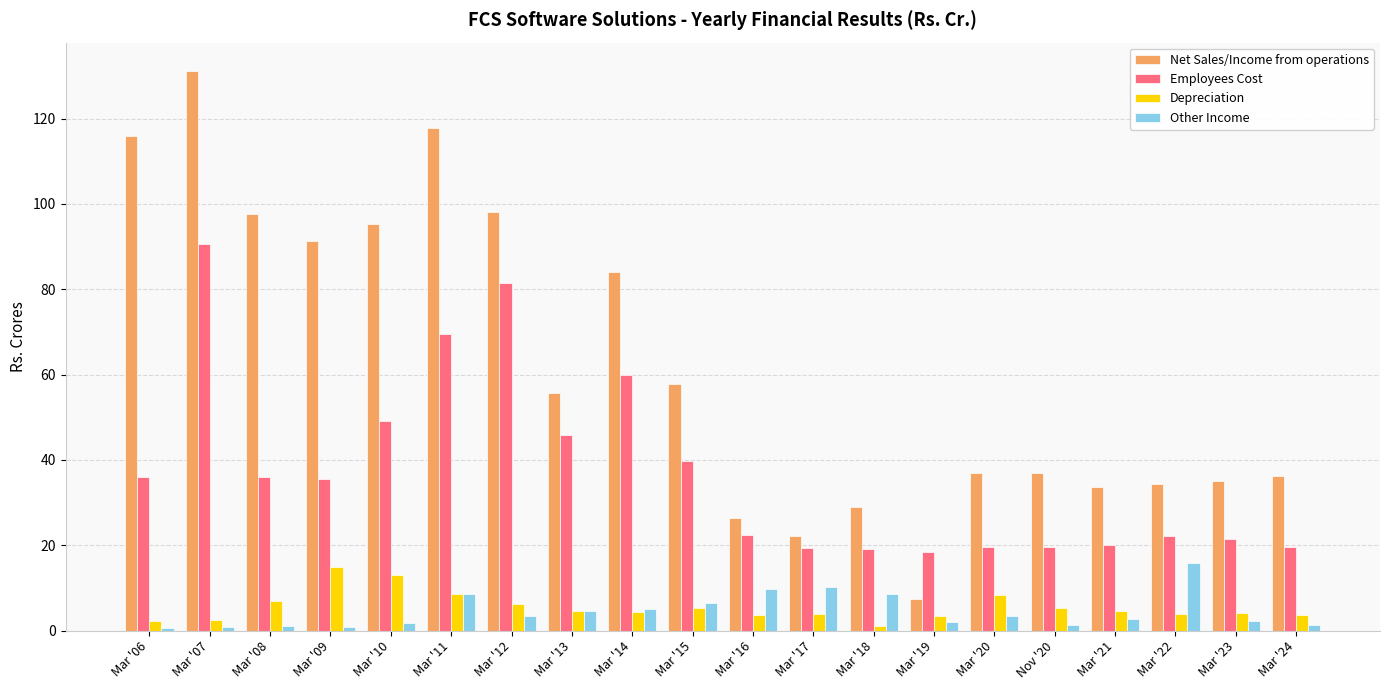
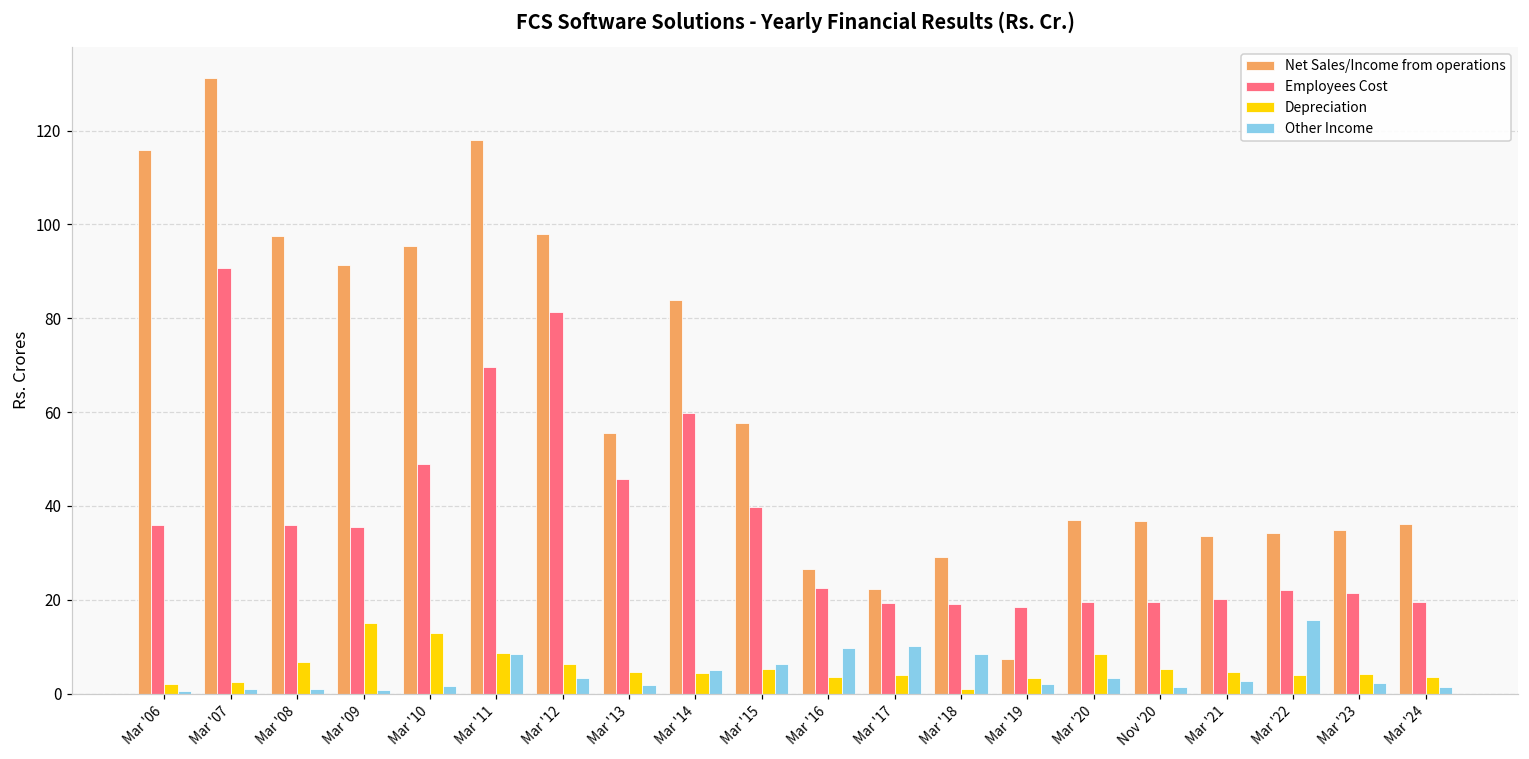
  {
    "Net Sales/Income from operations": {
      "Mar '06": 116,
      "Mar '07": 131,
      "Mar '08": 98,
      "Mar '09": 91,
      "Mar '10": 95,
      "Mar '11": 118,
      "Mar '12": 98,
      "Mar '13": 56,
      "Mar '14": 84,
      "Mar '15": 58,
      "Mar '16": 26,
      "Mar '17": 22,
      "Mar '18": 29,
      "Mar '19": 7,
      "Mar '20": 37,
      "Nov '20": 37,
      "Mar '21": 34,
      "Mar '22": 34,
      "Mar '23": 35,
      "Mar '24": 36
    },
    "Employees Cost": {
      "Mar '06": 36,
      "Mar '07": 91,
      "Mar '08": 36,
      "Mar '09": 36,
      "Mar '10": 49,
      "Mar '11": 70,
      "Mar '12": 81,
      "Mar '13": 46,
      "Mar '14": 60,
      "Mar '15": 40,
      "Mar '16": 22,
      "Mar '17": 19,
      "Mar '18": 19,
      "Mar '19": 18,
      "Mar '20": 20,
      "Nov '20": 20,
      "Mar '21": 20,
      "Mar '22": 22,
      "Mar '23": 21,
      "Mar '24": 20
    },
    "Depreciation": {
      "Mar '06": 2,
      "Mar '07": 3,
      "Mar '08": 7,
      "Mar '09": 15,
      "Mar '10": 13,
      "Mar '11": 9,
      "Mar '12": 6,
      "Mar '13": 5,
      "Mar '14": 4,
      "Mar '15": 5,
      "Mar '16": 4,
      "Mar '17": 4,
      "Mar '18": 1,
      "Mar '19": 3,
      "Mar '20": 8,
      "Nov '20": 5,
      "Mar '21": 5,
      "Mar '22": 4,
      "Mar '23": 4,
      "Mar '24": 4
    },
    "Other Income": {
      "Mar '07": 1,
      "Mar '08": 1,
      "Mar '09": 1,
      "Mar '10": 2,
      "Mar '11": 8,
      "Mar '12": 3,
-     "Mar '13": 5,
+     "Mar '13": 2,
      "Mar '14": 5,
      "Mar '15": 6,
      "Mar '16": 10,
      "Mar '17": 10,
      "Mar '18": 9,
      "Mar '19": 2,
      "Mar '20": 3,
      "Nov '20": 1,
      "Mar '21": 3,
      "Mar '22": 16,
      "Mar '23": 2,
      "Mar '24": 1
    }
  }
